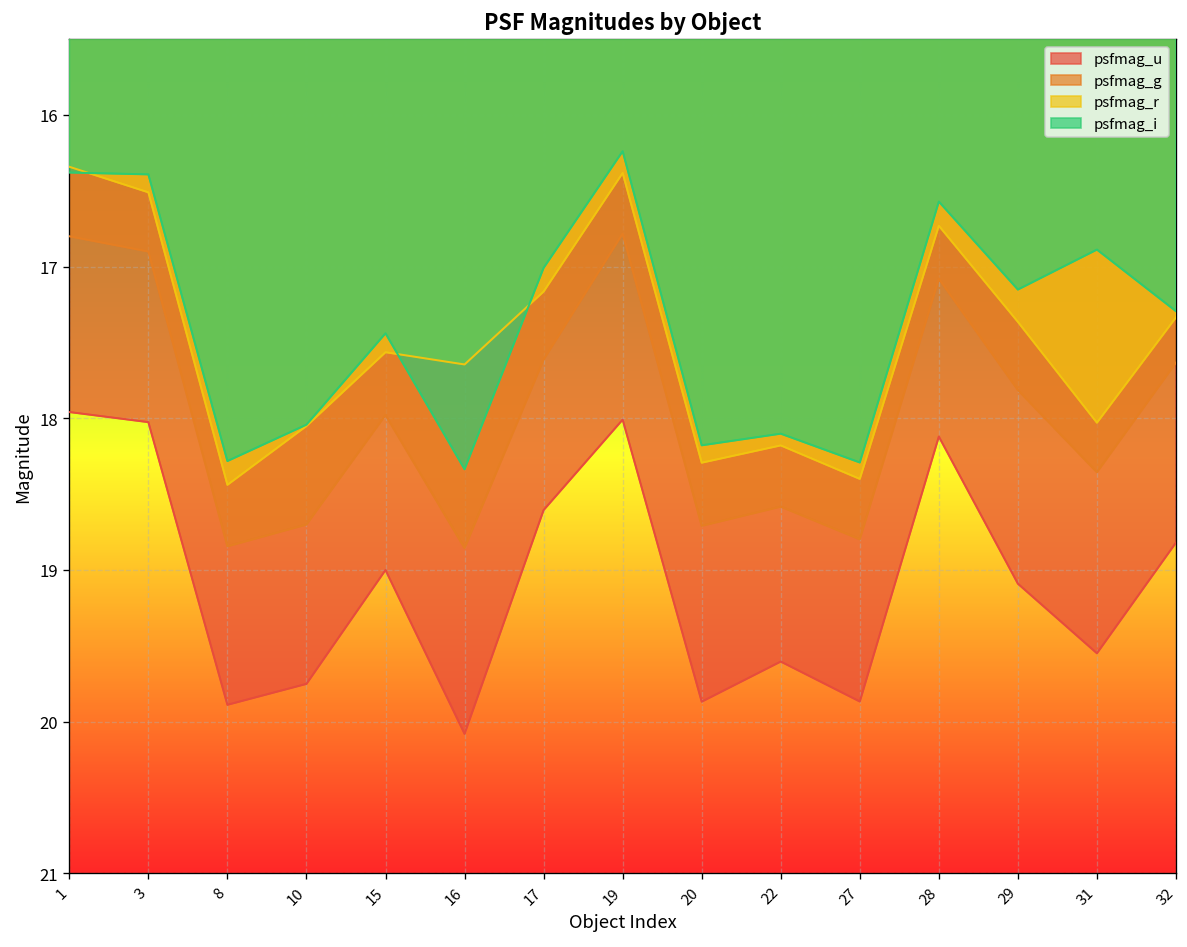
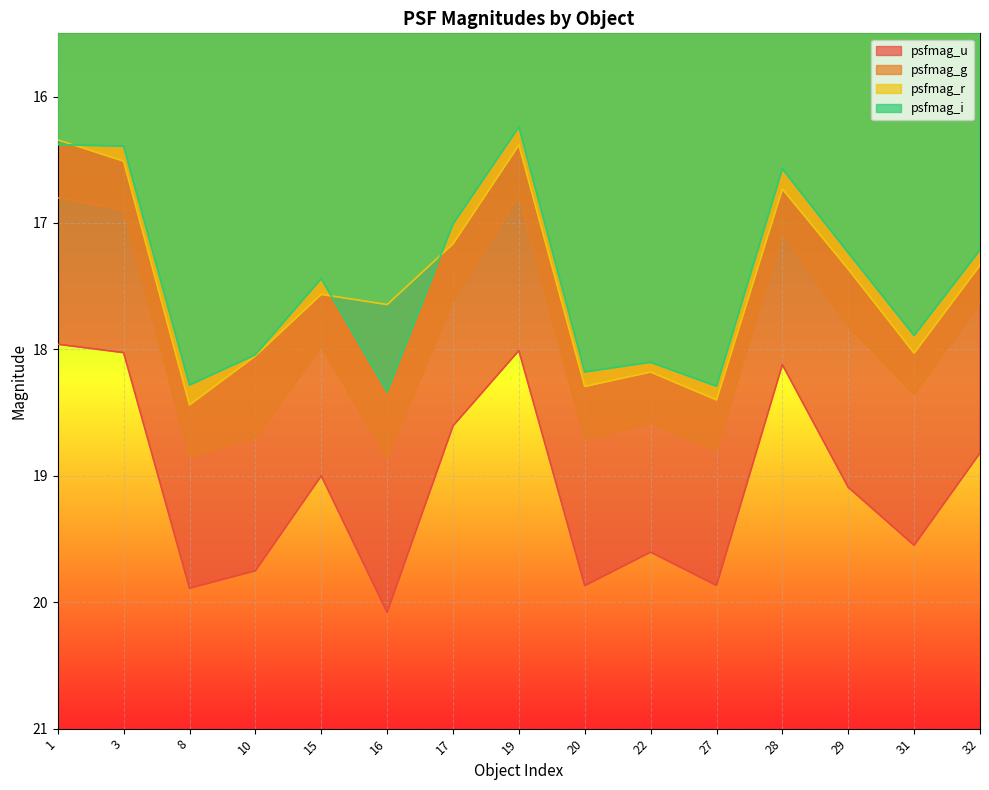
  {
    "psfmag_r": {
      "1": 16.34,
      "3": 16.51,
      "8": 18.44,
      "15": 17.56,
      "16": 17.65,
      "17": 17.16,
      "19": 16.38,
      "20": 18.29,
      "22": 18.18,
      "27": 18.40,
      "28": 16.73,
      "29": 17.36,
      "31": 18.03,
      "32": 17.33
    },
    "psfmag_i": {
      "1": 16.38,
      "3": 16.39,
      "8": 18.28,
      "15": 17.44,
      "16": 18.34,
      "17": 17.01,
      "19": 16.24,
      "20": 18.18,
      "22": 18.10,
      "27": 18.29,
      "28": 16.57,
-     "29": 17.15,
-     "31": 16.89,
-     "32": 17.29
+     "29": 17.24,
+     "31": 17.89,
+     "32": 17.21
    }
  }
